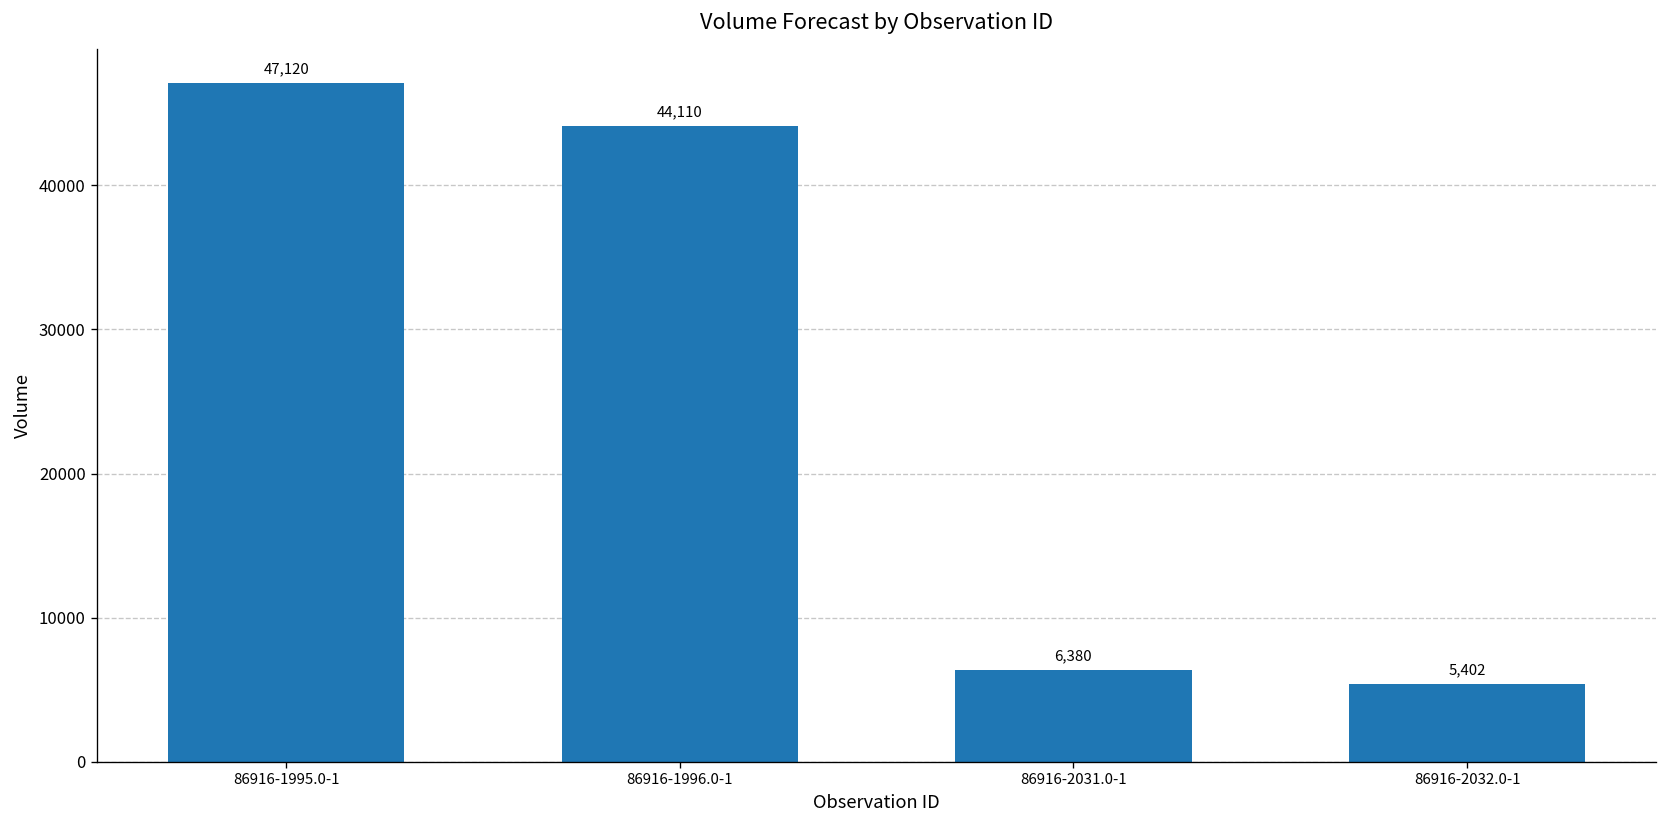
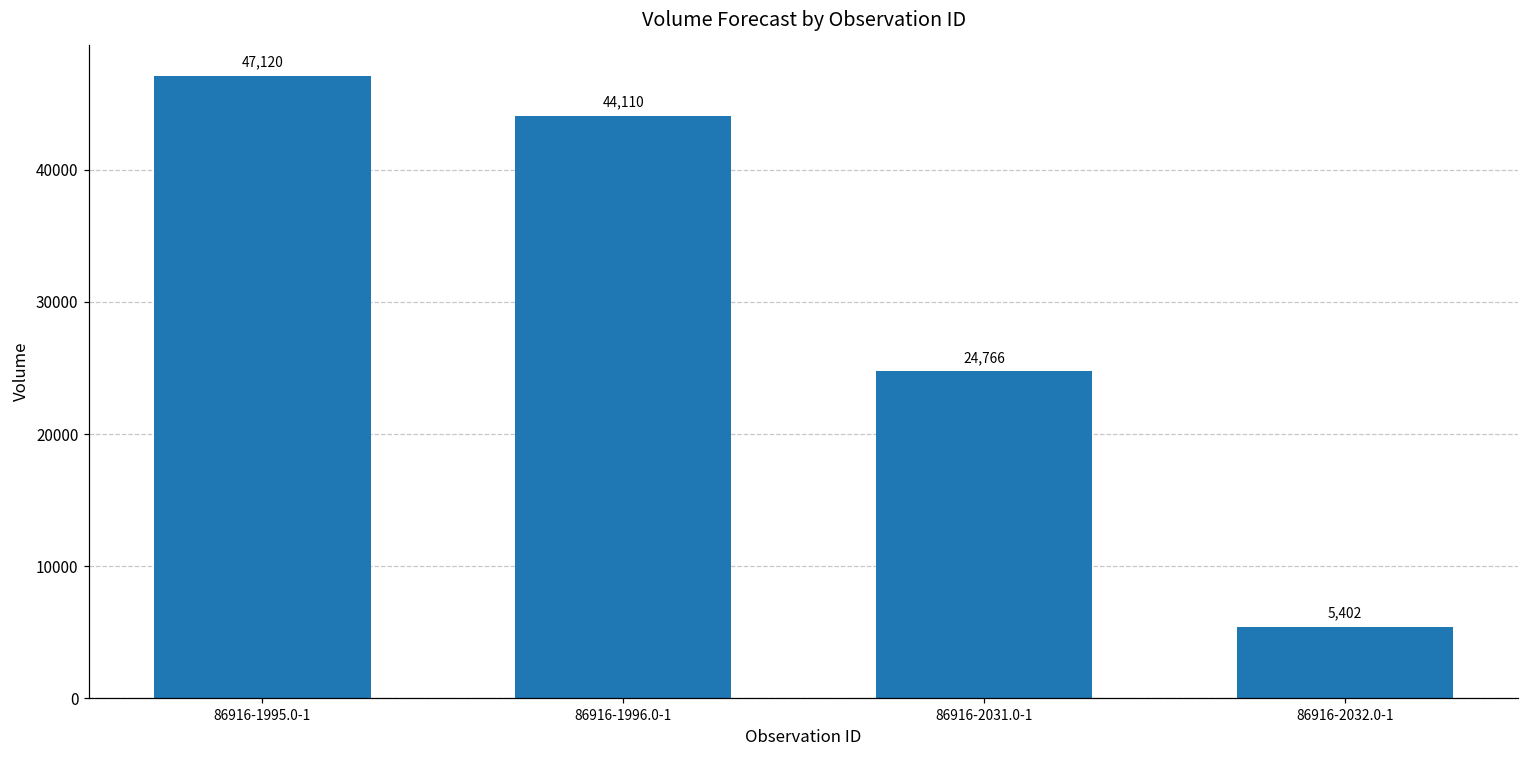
  {
    "86916-1995.0-1": "47,120",
    "86916-1996.0-1": "44,110",
-   "86916-2031.0-1": "6,380",
+   "86916-2031.0-1": "24,766",
    "86916-2032.0-1": "5,402"
  }
